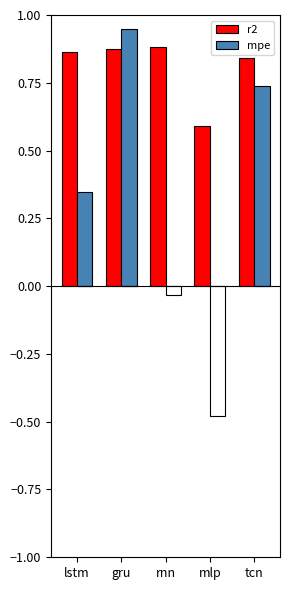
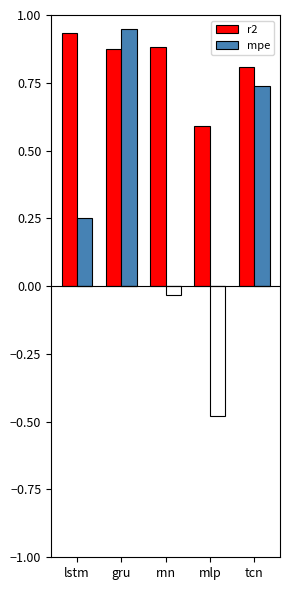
  {
    "r2": {
-     "lstm": 0.86,
+     "lstm": 0.94,
      "gru": 0.88,
      "rnn": 0.88,
      "mlp": 0.59,
-     "tcn": 0.84
+     "tcn": 0.81
    },
    "mpe": {
-     "lstm": 0.35,
+     "lstm": 0.25,
      "gru": 0.95,
      "rnn": 0.00,
      "mlp": 0.00,
      "tcn": 0.74
    }
  }
